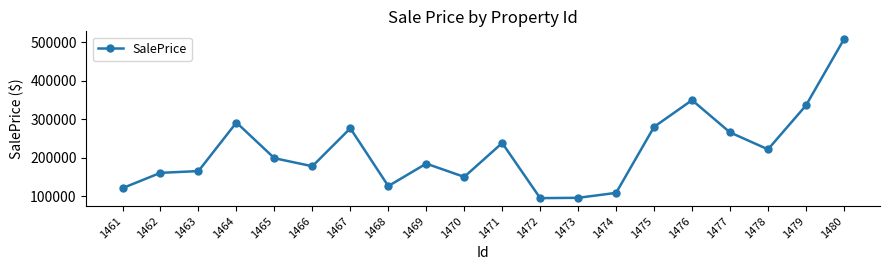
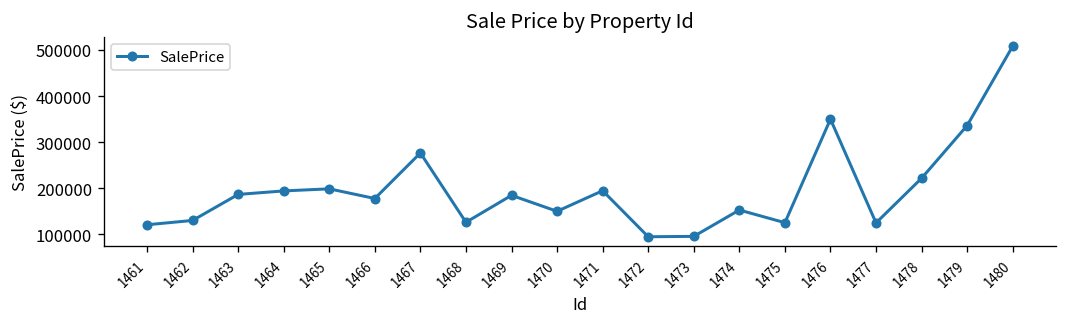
  {
    "1461": 120000,
-   "1462": 160000,
-   "1463": 170000,
-   "1464": 290000,
+   "1462": 130000,
+   "1463": 190000,
+   "1464": 190000,
    "1465": 200000,
    "1466": 180000,
    "1467": 280000,
    "1468": 130000,
    "1469": 180000,
    "1470": 150000,
-   "1471": 240000,
+   "1471": 190000,
    "1472": 90000,
    "1473": 100000,
-   "1474": 110000,
-   "1475": 280000,
+   "1474": 150000,
+   "1475": 130000,
    "1476": 350000,
-   "1477": 270000,
+   "1477": 120000,
    "1478": 220000,
    "1479": 340000,
    "1480": 510000
  }
